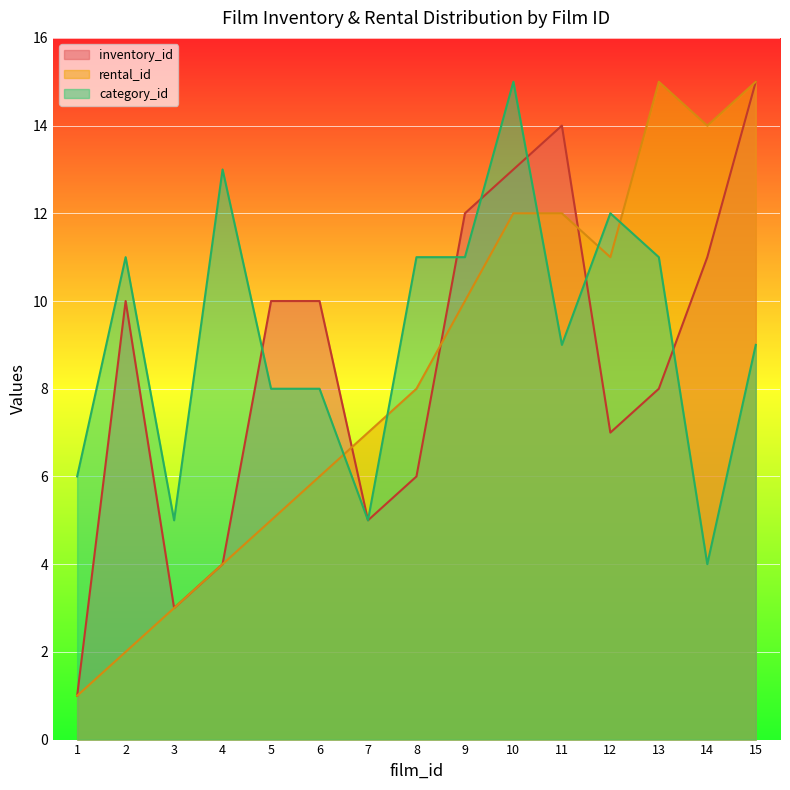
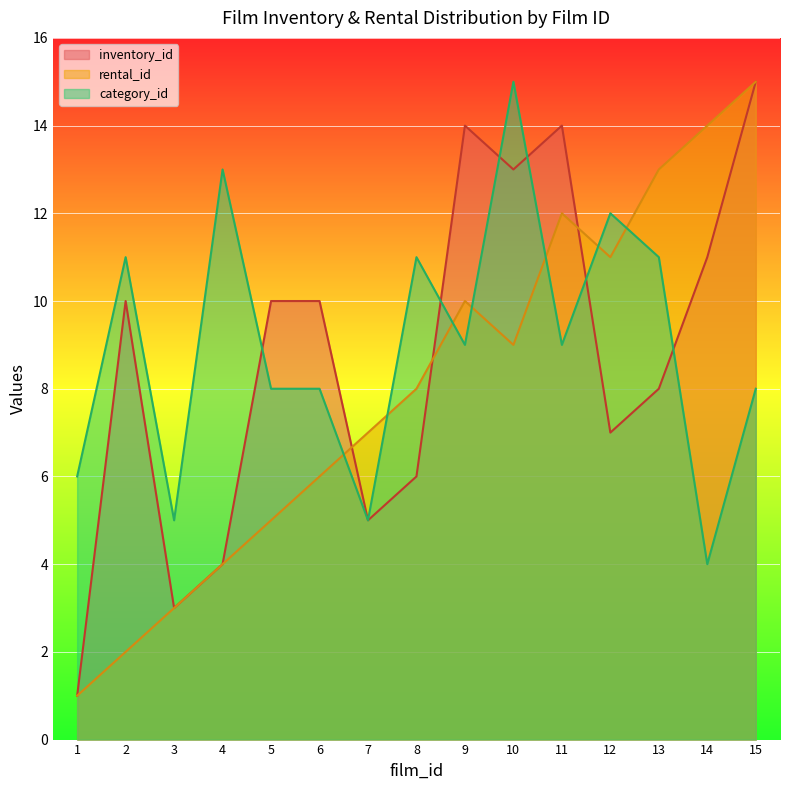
  {
    "inventory_id": {
      "2": 10,
      "5": 10,
      "6": 10,
      "8": 6,
-     "9": 12,
+     "9": 14,
      "10": 13,
      "11": 14,
      "12": 7,
      "13": 8,
      "14": 11
    },
    "rental_id": {
      "2": 2,
      "5": 5,
      "6": 6,
      "7": 7,
      "8": 8,
      "9": 10,
-     "10": 12,
+     "10": 9,
      "11": 12,
      "12": 11,
-     "13": 15,
+     "13": 13,
      "14": 14
    },
    "category_id": {
      "1": 6,
      "2": 11,
      "3": 5,
      "4": 13,
      "5": 8,
      "6": 8,
      "8": 11,
-     "9": 11,
+     "9": 9,
      "10": 15,
      "11": 9,
      "12": 12,
      "13": 11,
      "14": 4,
-     "15": 9
+     "15": 8
    }
  }
